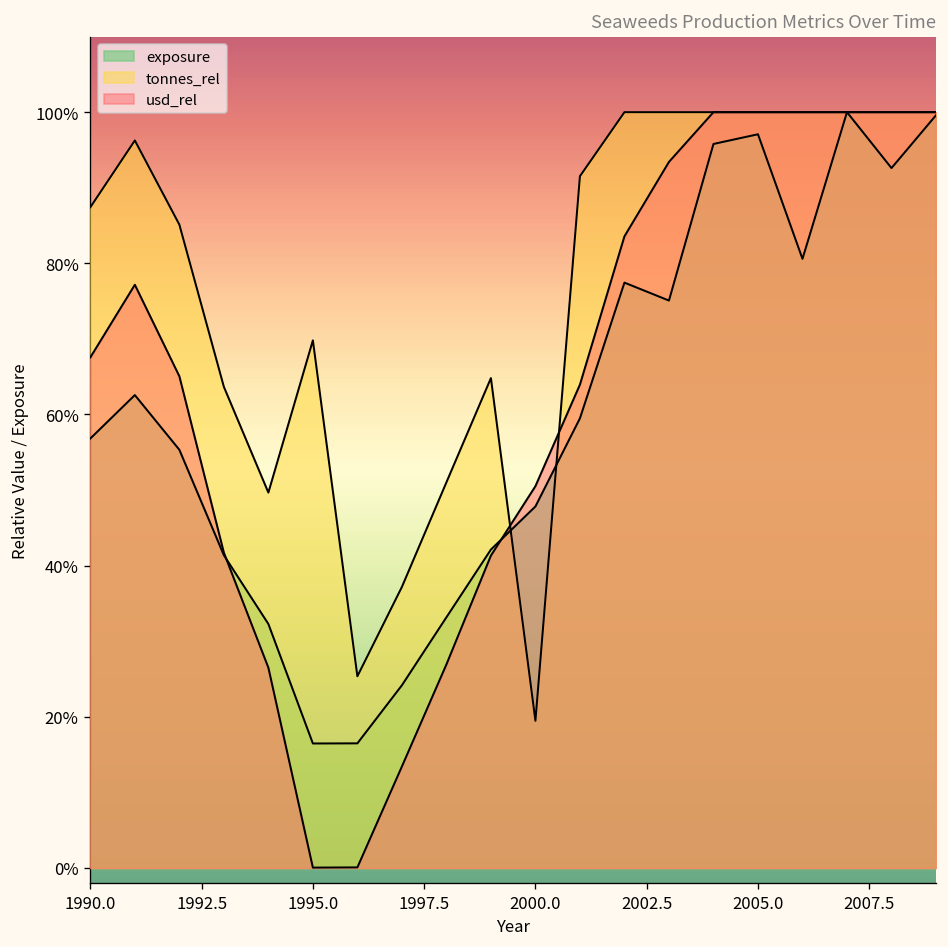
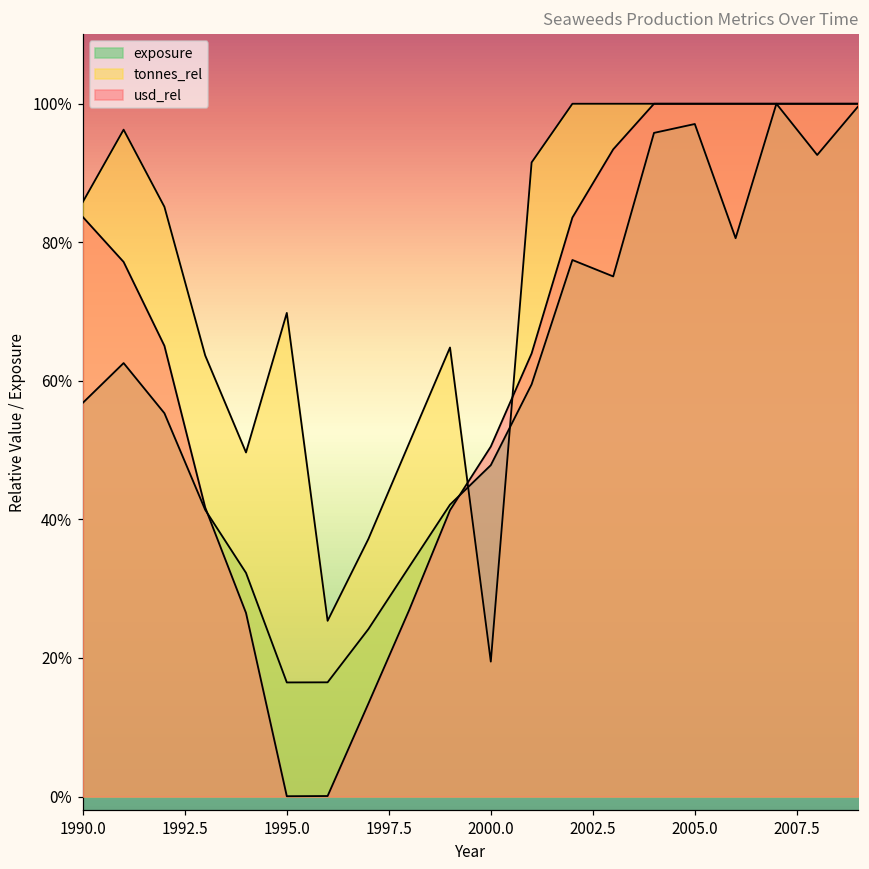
  {
    "exposure": {
      "1990.0": "57%",
      "1995.0": "16%",
      "2000.0": "48%",
      "2005.0": "97%"
    },
    "tonnes_rel": {
-     "1990.0": "87%",
+     "1990.0": "86%",
      "1995.0": "70%",
      "2000.0": "19%"
    },
    "usd_rel": {
-     "1990.0": "68%",
+     "1990.0": "84%",
      "1995.0": "0%",
      "2000.0": "51%"
    }
  }
